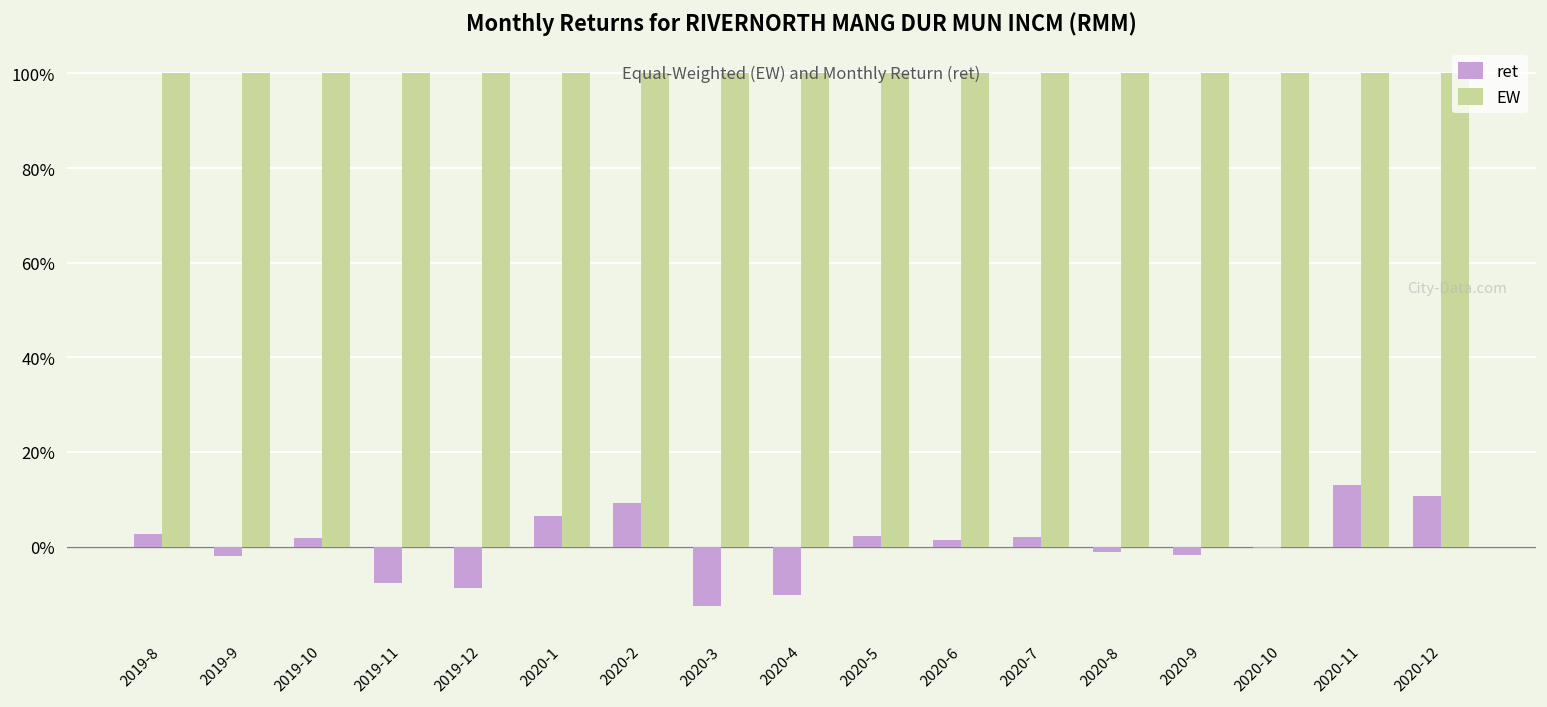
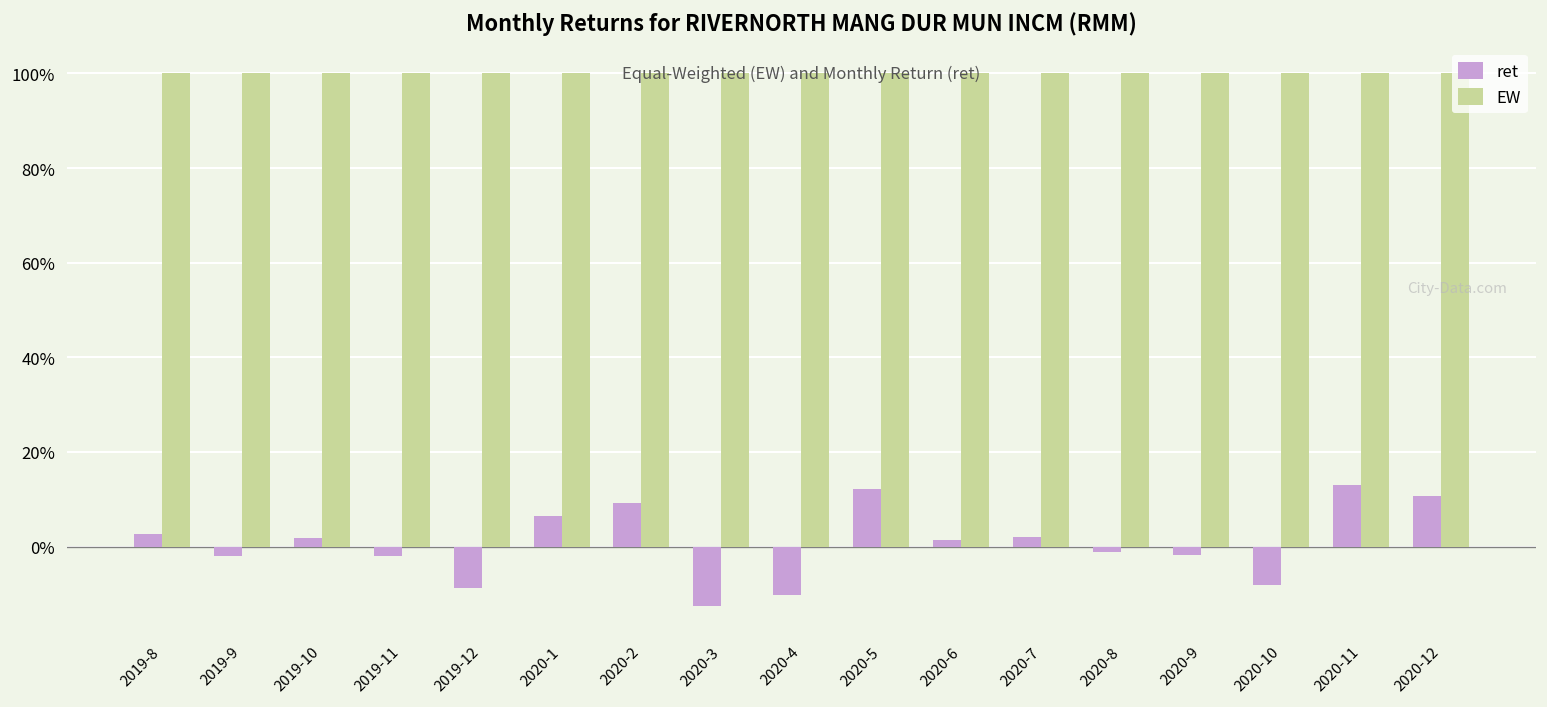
  {
    "ret": {
      "2019-8": "3%",
      "2019-9": "-2%",
      "2019-10": "2%",
-     "2019-11": "-8%",
+     "2019-11": "-2%",
      "2019-12": "-9%",
      "2020-1": "7%",
      "2020-2": "9%",
      "2020-3": "-13%",
      "2020-4": "-10%",
-     "2020-5": "2%",
+     "2020-5": "12%",
      "2020-6": "1%",
      "2020-7": "2%",
      "2020-8": "-1%",
      "2020-9": "-2%",
-     "2020-10": "0%",
+     "2020-10": "-8%",
      "2020-11": "13%",
      "2020-12": "11%"
    },
    "EW": {
      "2019-8": "100%",
      "2019-9": "100%",
      "2019-10": "100%",
      "2019-11": "100%",
      "2019-12": "100%",
      "2020-1": "100%",
      "2020-2": "100%",
      "2020-3": "100%",
      "2020-4": "100%",
      "2020-5": "100%",
      "2020-6": "100%",
      "2020-7": "100%",
      "2020-8": "100%",
      "2020-9": "100%",
      "2020-10": "100%",
      "2020-11": "100%"
    }
  }
